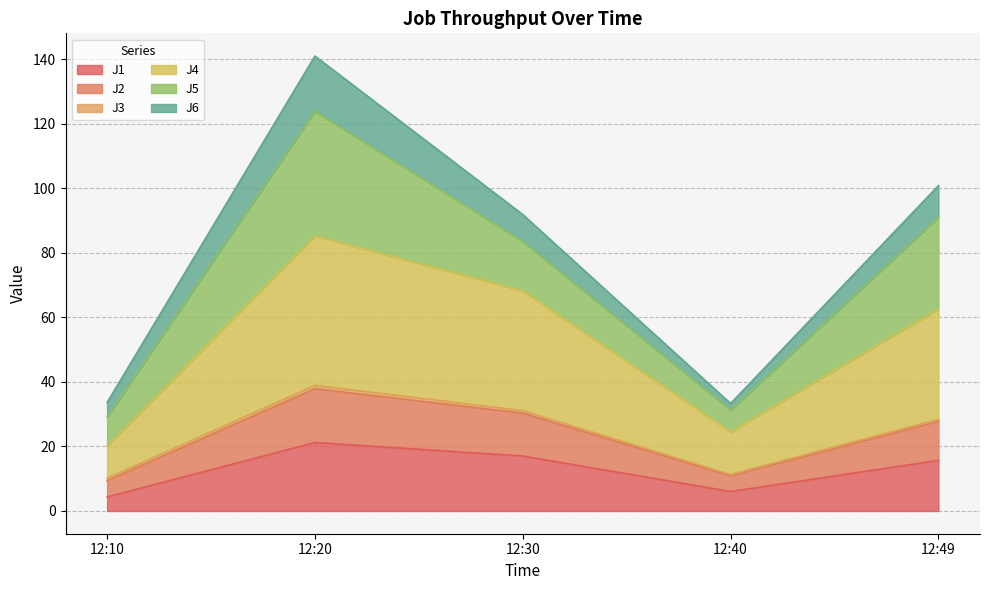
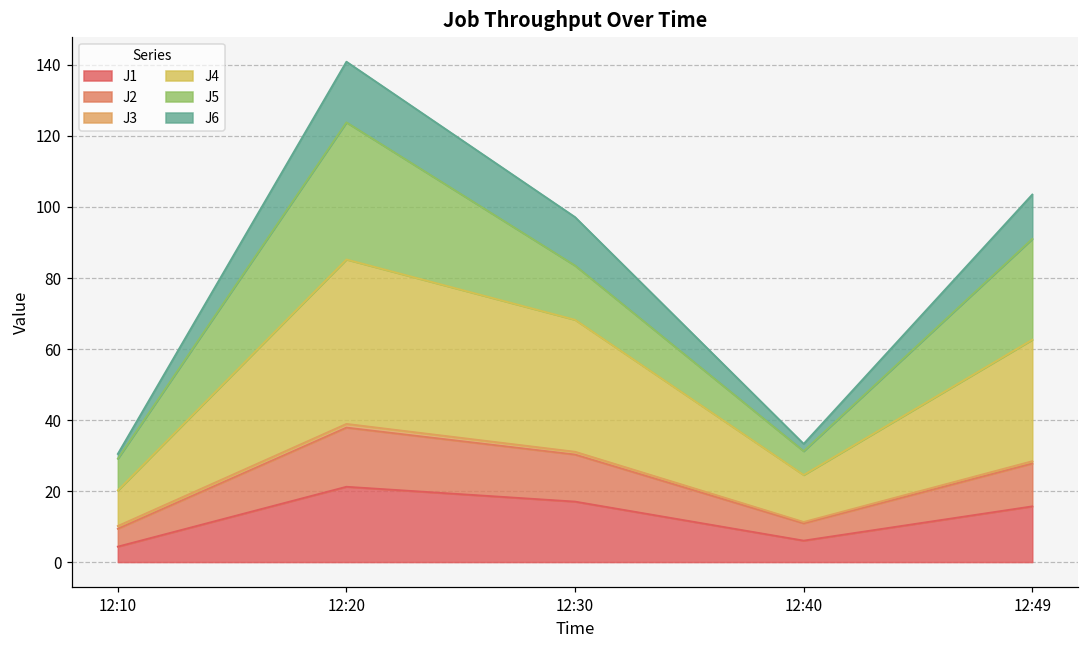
  {
    "J5": {
      "12:10": 9,
      "12:20": 39,
      "12:30": 15,
      "12:40": 7,
      "12:49": 28
    },
    "J6": {
-     "12:10": 4,
+     "12:10": 1,
      "12:20": 17,
-     "12:30": 8,
+     "12:30": 14,
      "12:40": 2,
-     "12:49": 10
+     "12:49": 12
    }
  }
